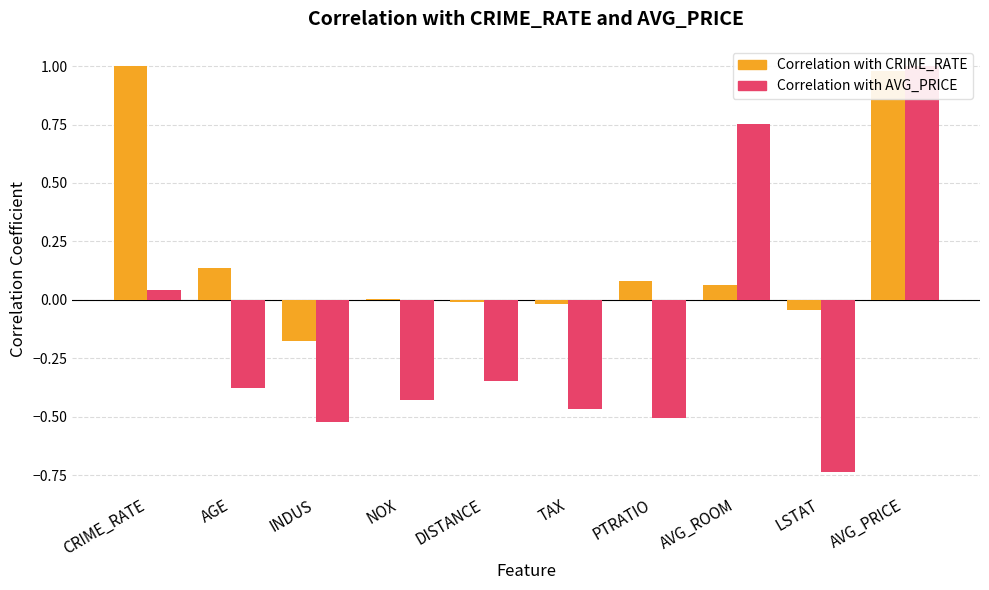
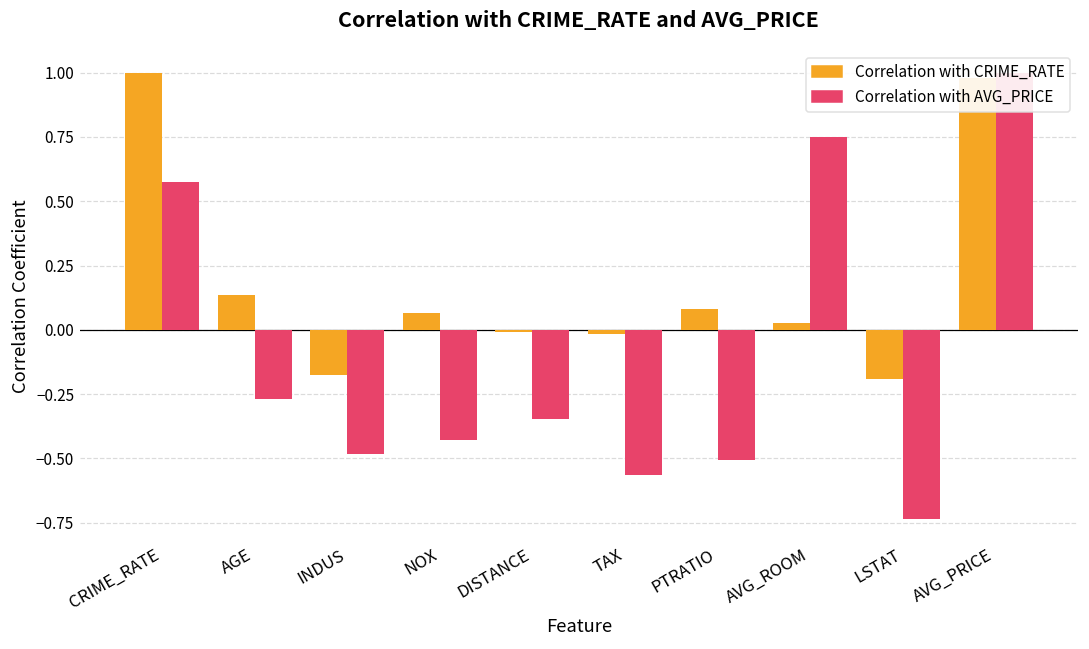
  {
    "Correlation with CRIME_RATE": {
      "CRIME_RATE": 1.00,
      "AGE": 0.14,
      "INDUS": -0.18,
-     "NOX": 0.00,
+     "NOX": 0.06,
      "TAX": -0.02,
      "PTRATIO": 0.08,
-     "AVG_ROOM": 0.06,
-     "LSTAT": -0.04
+     "AVG_ROOM": 0.03,
+     "LSTAT": -0.19
    },
    "Correlation with AVG_PRICE": {
-     "CRIME_RATE": 0.04,
-     "AGE": -0.38,
-     "INDUS": -0.52,
+     "CRIME_RATE": 0.57,
+     "AGE": -0.27,
+     "INDUS": -0.48,
      "NOX": -0.43,
      "DISTANCE": -0.35,
-     "TAX": -0.47,
+     "TAX": -0.57,
      "PTRATIO": -0.51,
      "AVG_ROOM": 0.75,
      "LSTAT": -0.74
    }
  }
